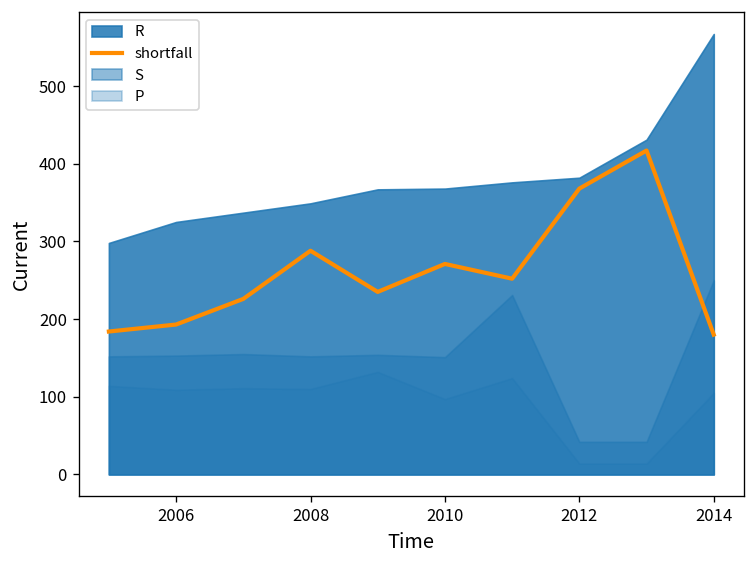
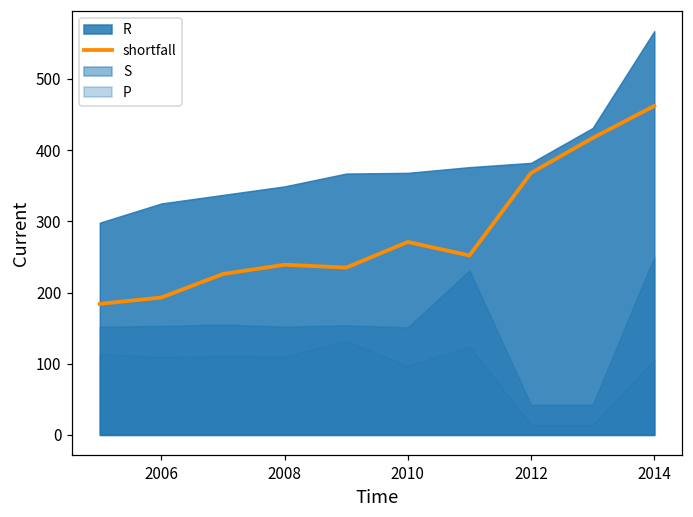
  {
    "shortfall": {
      "2006": 190,
-     "2008": 290,
+     "2008": 240,
      "2010": 270,
      "2012": 370,
-     "2014": 180
+     "2014": 460
    }
  }
